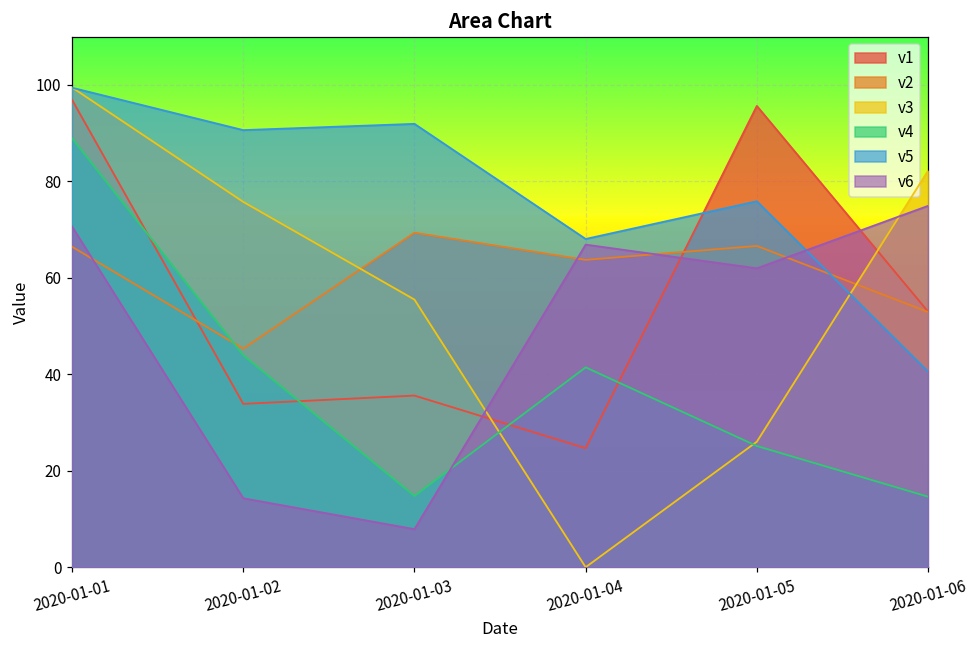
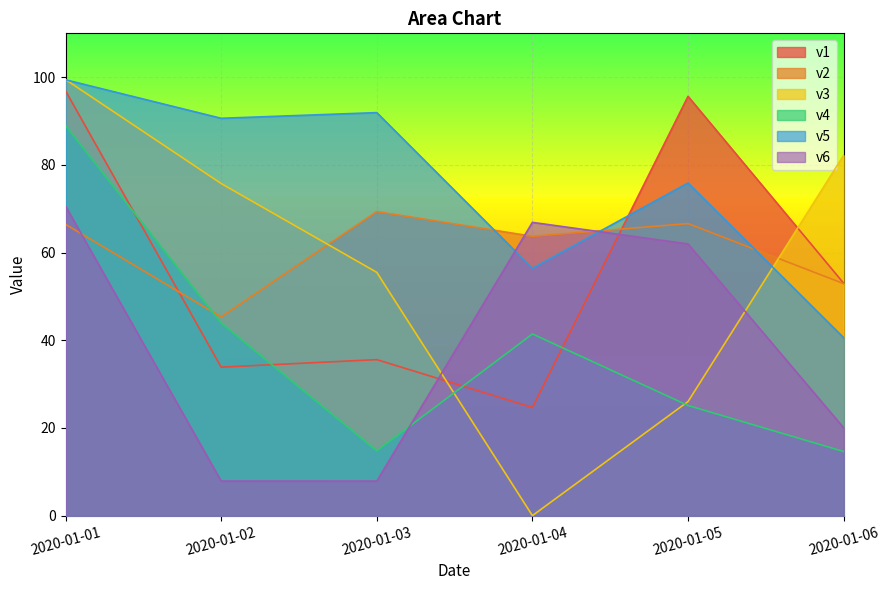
  {
    "v3": {
      "2020-01-02": 76,
      "2020-01-03": 55,
      "2020-01-04": 0,
      "2020-01-05": 26,
      "2020-01-06": 82
    },
    "v4": {
      "2020-01-01": 89,
      "2020-01-02": 44,
      "2020-01-03": 15,
      "2020-01-04": 41,
      "2020-01-05": 25,
      "2020-01-06": 15
    },
    "v5": {
      "2020-01-02": 91,
      "2020-01-03": 92,
-     "2020-01-04": 68,
+     "2020-01-04": 56,
      "2020-01-05": 76,
      "2020-01-06": 41
    },
    "v6": {
      "2020-01-01": 71,
-     "2020-01-02": 14,
+     "2020-01-02": 8,
      "2020-01-03": 8,
      "2020-01-04": 67,
      "2020-01-05": 62,
-     "2020-01-06": 75
+     "2020-01-06": 20
    }
  }
